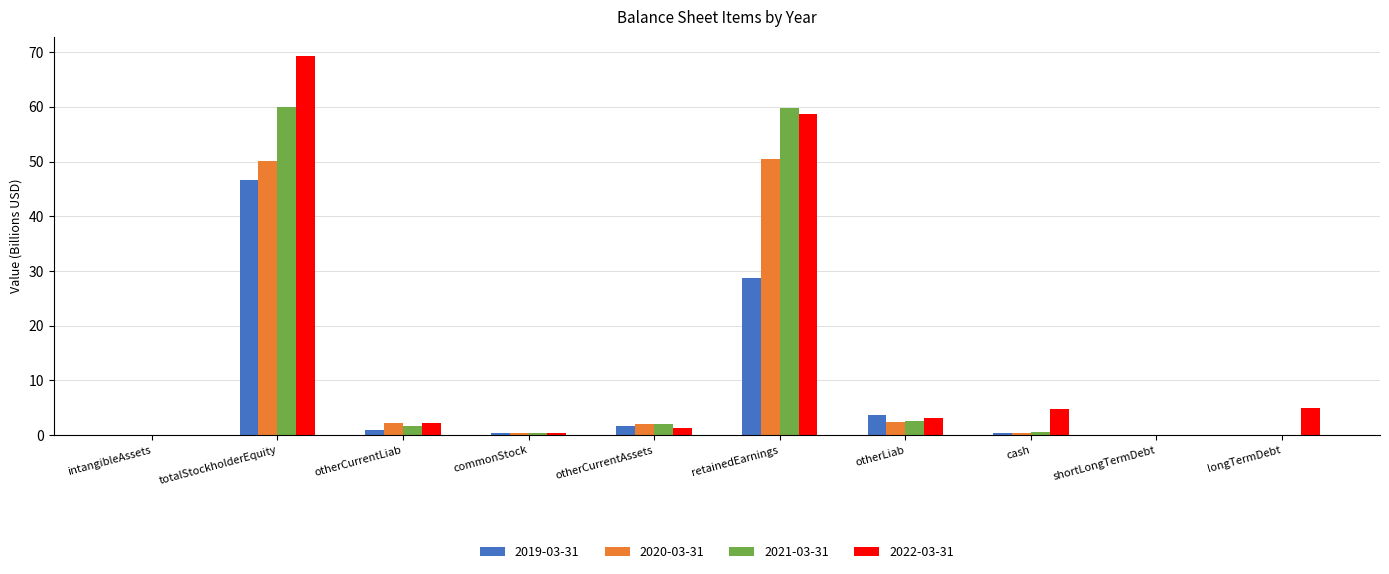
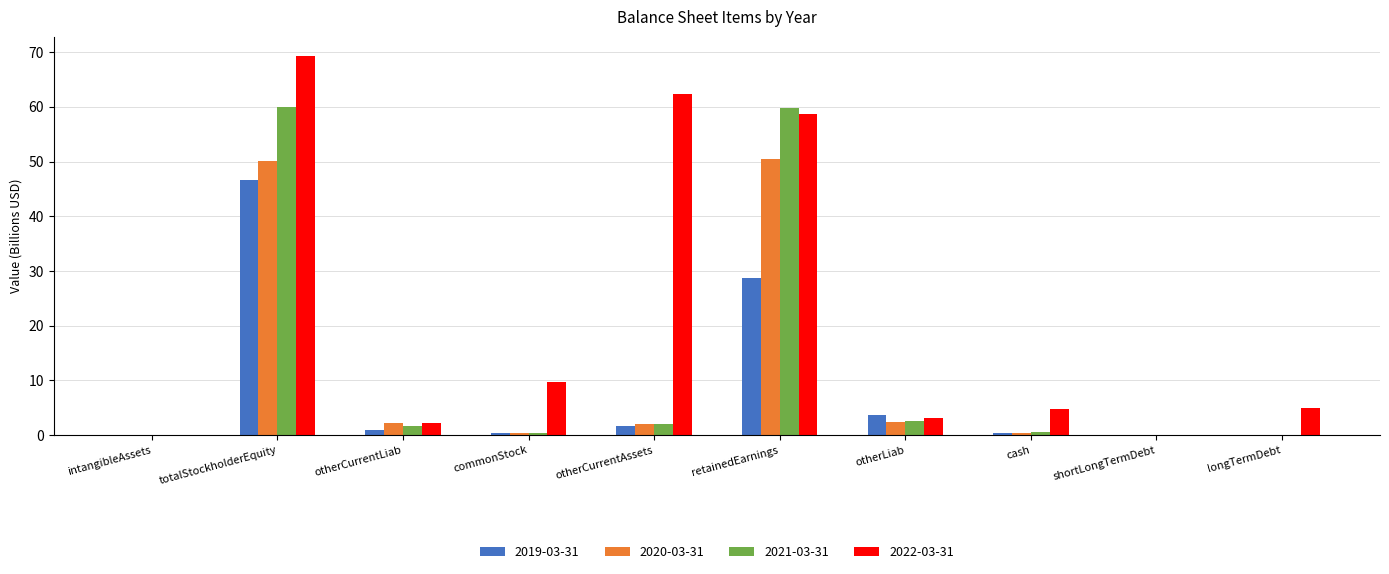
  {
    "2019-03-31": {
      "totalStockholderEquity": 47,
      "otherCurrentLiab": 1,
      "otherCurrentAssets": 2,
      "retainedEarnings": 29,
      "otherLiab": 4,
      "cash": 0
    },
    "2020-03-31": {
      "totalStockholderEquity": 50,
      "otherCurrentLiab": 2,
      "otherCurrentAssets": 2,
      "retainedEarnings": 50,
      "otherLiab": 2,
      "cash": 0
    },
    "2021-03-31": {
      "totalStockholderEquity": 60,
      "otherCurrentLiab": 2,
      "otherCurrentAssets": 2,
      "retainedEarnings": 60,
      "otherLiab": 3,
      "cash": 1
    },
    "2022-03-31": {
      "totalStockholderEquity": 69,
      "otherCurrentLiab": 2,
-     "commonStock": 0,
-     "otherCurrentAssets": 1,
+     "commonStock": 10,
+     "otherCurrentAssets": 62,
      "retainedEarnings": 59,
      "otherLiab": 3,
      "cash": 5,
      "longTermDebt": 5
    }
  }
